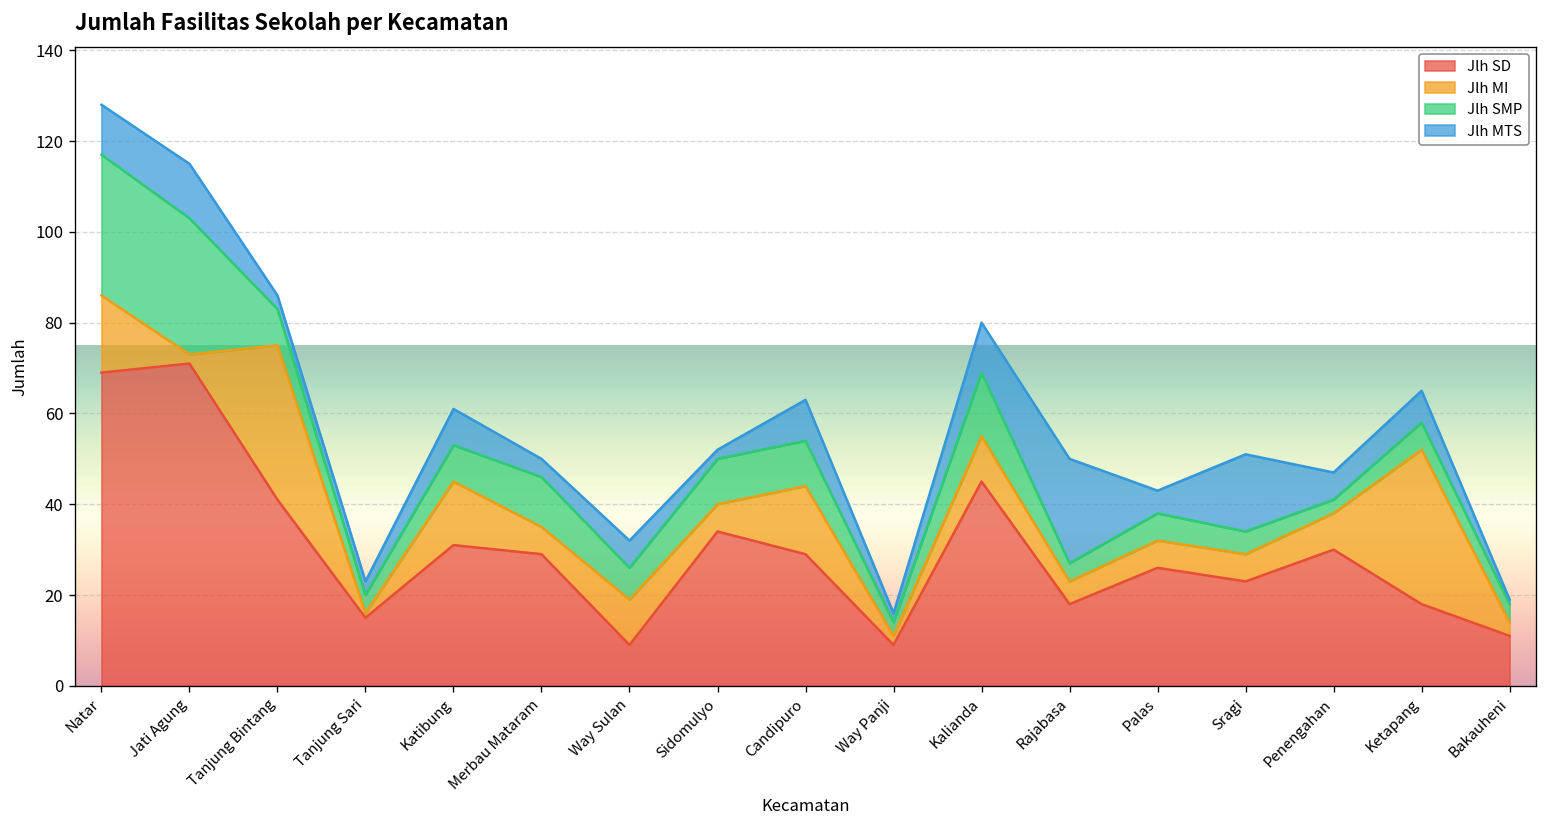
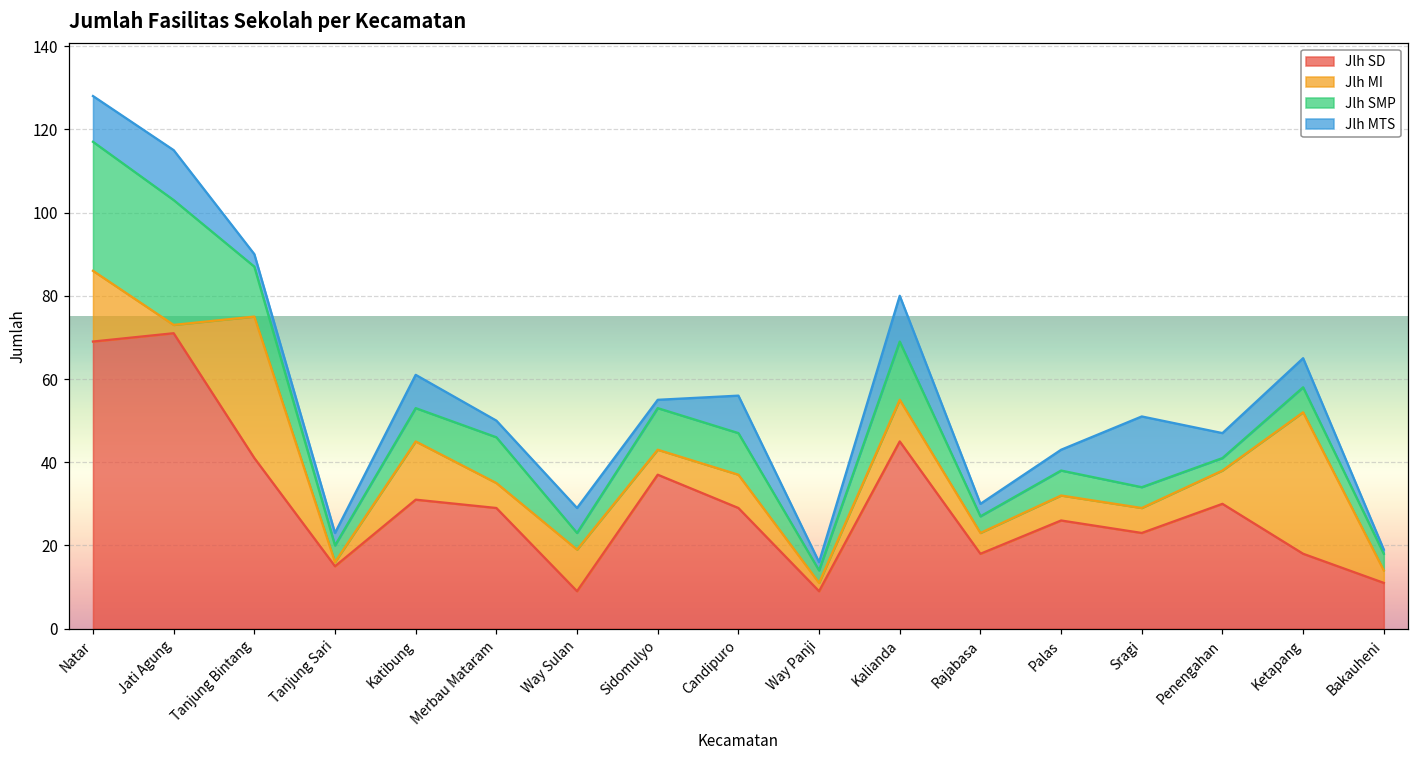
  {
    "Jlh SD": {
      "Natar": 69,
      "Jati Agung": 71,
      "Tanjung Bintang": 41,
      "Tanjung Sari": 15,
      "Katibung": 31,
      "Merbau Mataram": 29,
      "Way Sulan": 9,
-     "Sidomulyo": 34,
+     "Sidomulyo": 37,
      "Candipuro": 29,
      "Way Panji": 9,
      "Kalianda": 45,
      "Rajabasa": 18,
      "Palas": 26,
      "Sragi": 23,
      "Penengahan": 30,
      "Ketapang": 18,
      "Bakauheni": 11
    },
    "Jlh MI": {
      "Natar": 17,
      "Jati Agung": 2,
      "Tanjung Bintang": 34,
      "Tanjung Sari": 1,
      "Katibung": 14,
      "Merbau Mataram": 6,
      "Way Sulan": 10,
      "Sidomulyo": 6,
-     "Candipuro": 15,
+     "Candipuro": 8,
      "Way Panji": 2,
      "Kalianda": 10,
      "Rajabasa": 5,
      "Palas": 6,
      "Sragi": 6,
      "Penengahan": 8,
      "Ketapang": 34,
      "Bakauheni": 3
    },
    "Jlh SMP": {
      "Natar": 31,
      "Jati Agung": 30,
-     "Tanjung Bintang": 8,
+     "Tanjung Bintang": 12,
      "Tanjung Sari": 4,
      "Katibung": 8,
      "Merbau Mataram": 11,
-     "Way Sulan": 7,
+     "Way Sulan": 4,
      "Sidomulyo": 10,
      "Candipuro": 10,
      "Way Panji": 3,
      "Kalianda": 14,
      "Rajabasa": 4,
      "Palas": 6,
      "Sragi": 5,
      "Penengahan": 3,
      "Ketapang": 6,
      "Bakauheni": 4
    },
    "Jlh MTS": {
      "Natar": 11,
      "Jati Agung": 12,
      "Tanjung Bintang": 3,
      "Tanjung Sari": 3,
      "Katibung": 8,
      "Merbau Mataram": 4,
      "Way Sulan": 6,
      "Sidomulyo": 2,
      "Candipuro": 9,
      "Way Panji": 2,
      "Kalianda": 11,
-     "Rajabasa": 23,
+     "Rajabasa": 3,
      "Palas": 5,
      "Sragi": 17,
      "Penengahan": 6,
      "Ketapang": 7,
      "Bakauheni": 1
    }
  }
